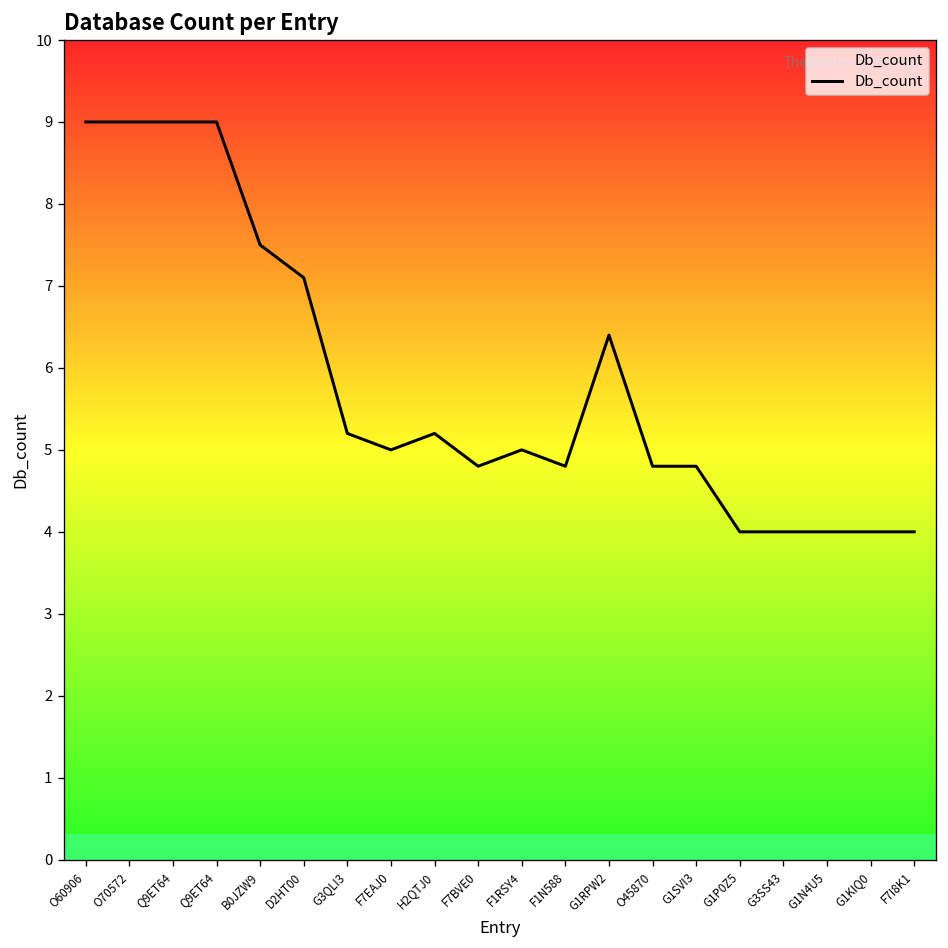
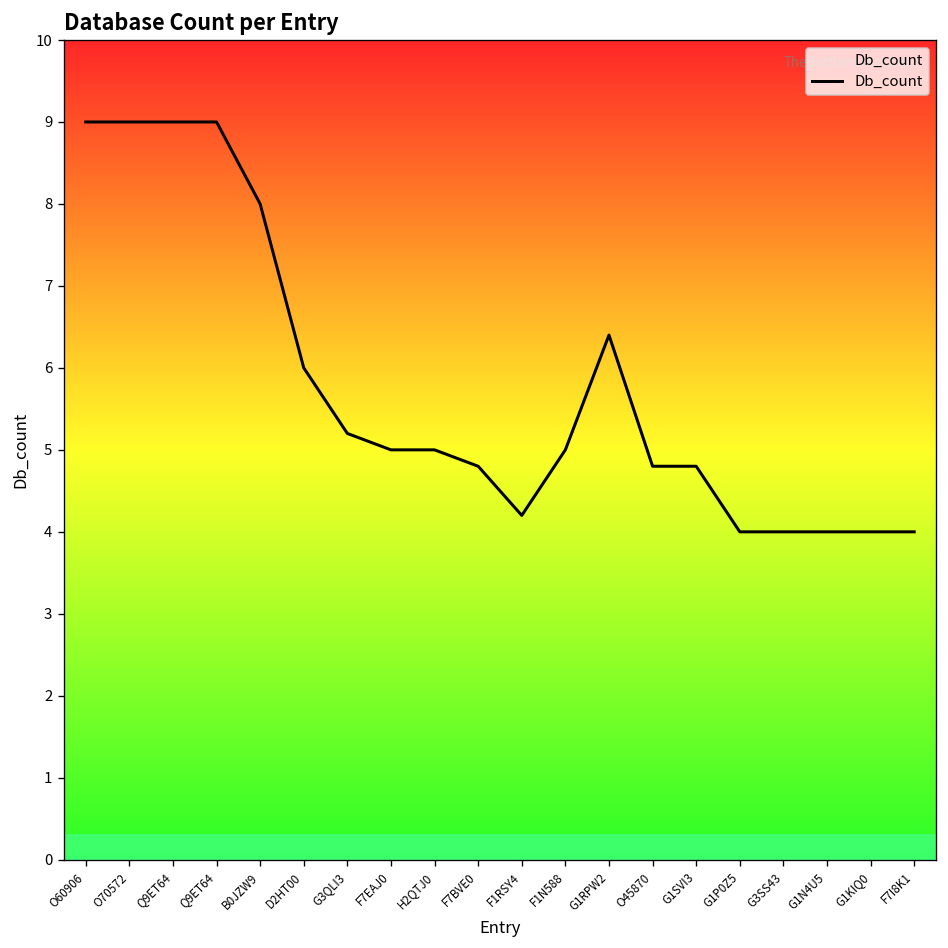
  {
    "O60906": 9.0,
    "O70572": 9.0,
-   "B0JZW9": 7.5,
-   "D2HT00": 7.1,
+   "B0JZW9": 8.0,
+   "D2HT00": 6.0,
    "G3QLI3": 5.2,
    "F7EAJ0": 5.0,
-   "H2QTJ0": 5.2,
+   "H2QTJ0": 5.0,
    "F7BVE0": 4.8,
-   "F1RSY4": 5.0,
-   "F1N588": 4.8,
+   "F1RSY4": 4.2,
+   "F1N588": 5.0,
    "G1RPW2": 6.4,
    "O45870": 4.8,
    "G1SVI3": 4.8,
    "G1P0Z5": 4.0,
    "G3SS43": 4.0,
    "G1N4U5": 4.0,
    "G1KIQ0": 4.0,
    "F7I8K1": 4.0
  }
